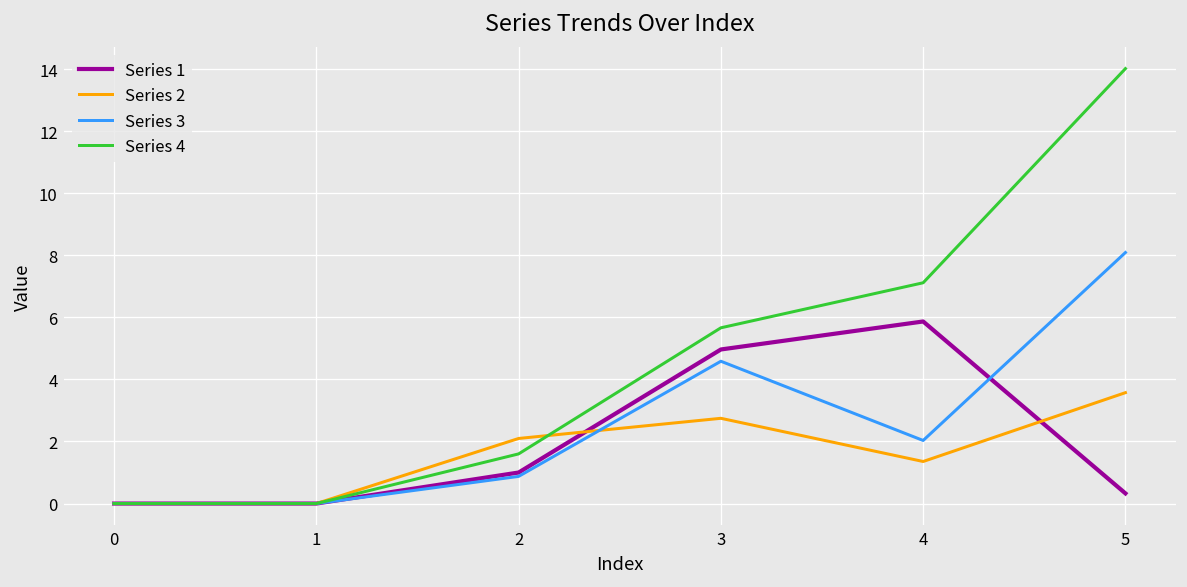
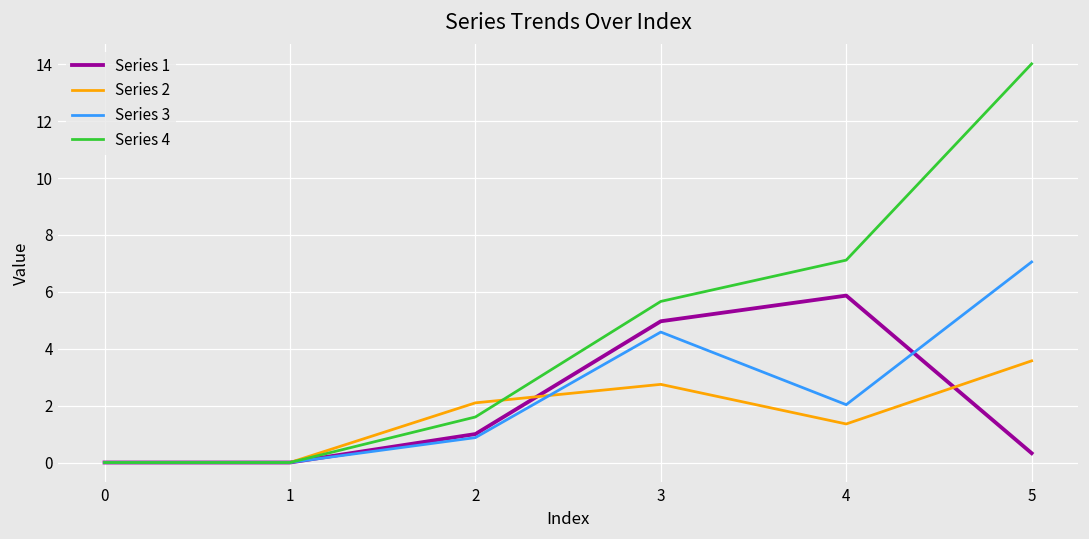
  {
    "Series 1": {
      "2": 1.0,
      "3": 5.0,
      "4": 5.9,
      "5": 0.3
    },
    "Series 2": {
      "2": 2.1,
      "3": 2.7,
      "4": 1.4,
      "5": 3.6
    },
    "Series 3": {
      "2": 0.9,
      "3": 4.6,
      "4": 2.0,
-     "5": 8.1
+     "5": 7.0
    },
    "Series 4": {
      "2": 1.6,
      "3": 5.7,
      "4": 7.1,
      "5": 14.0
    }
  }
